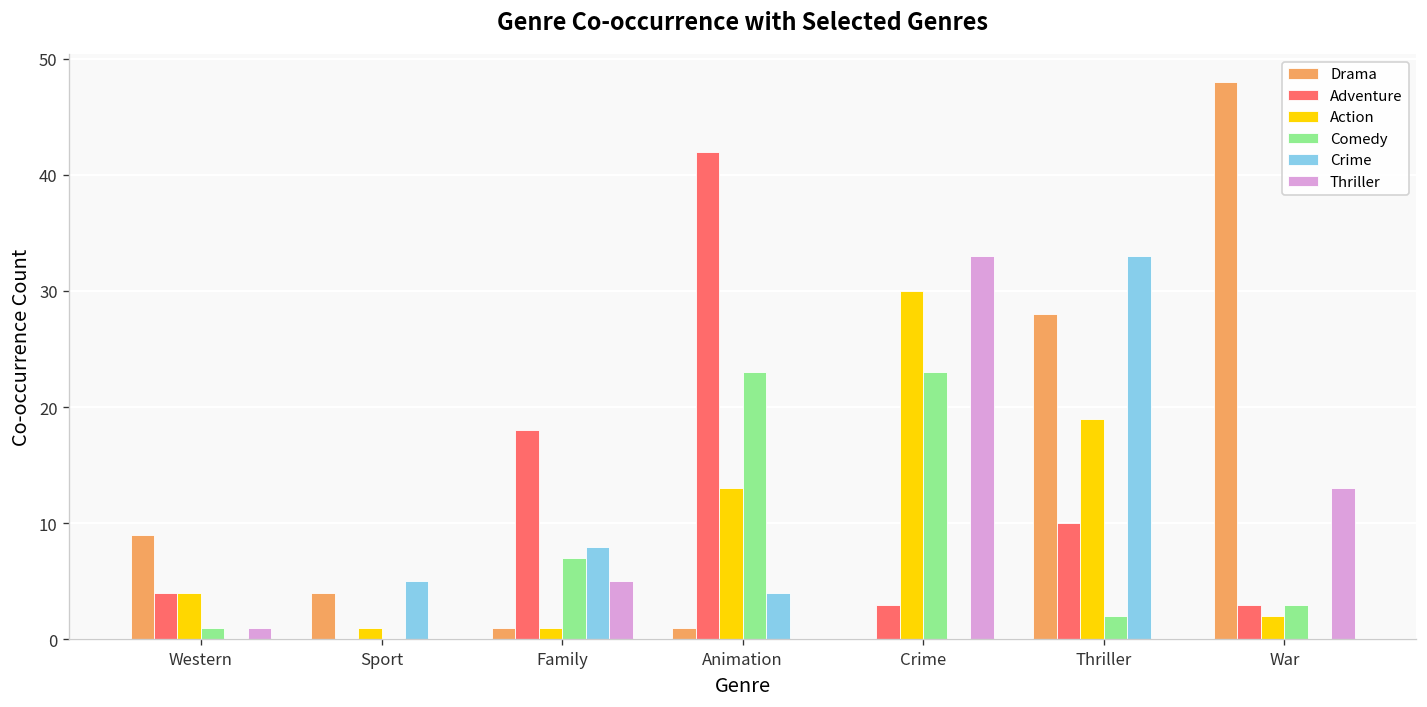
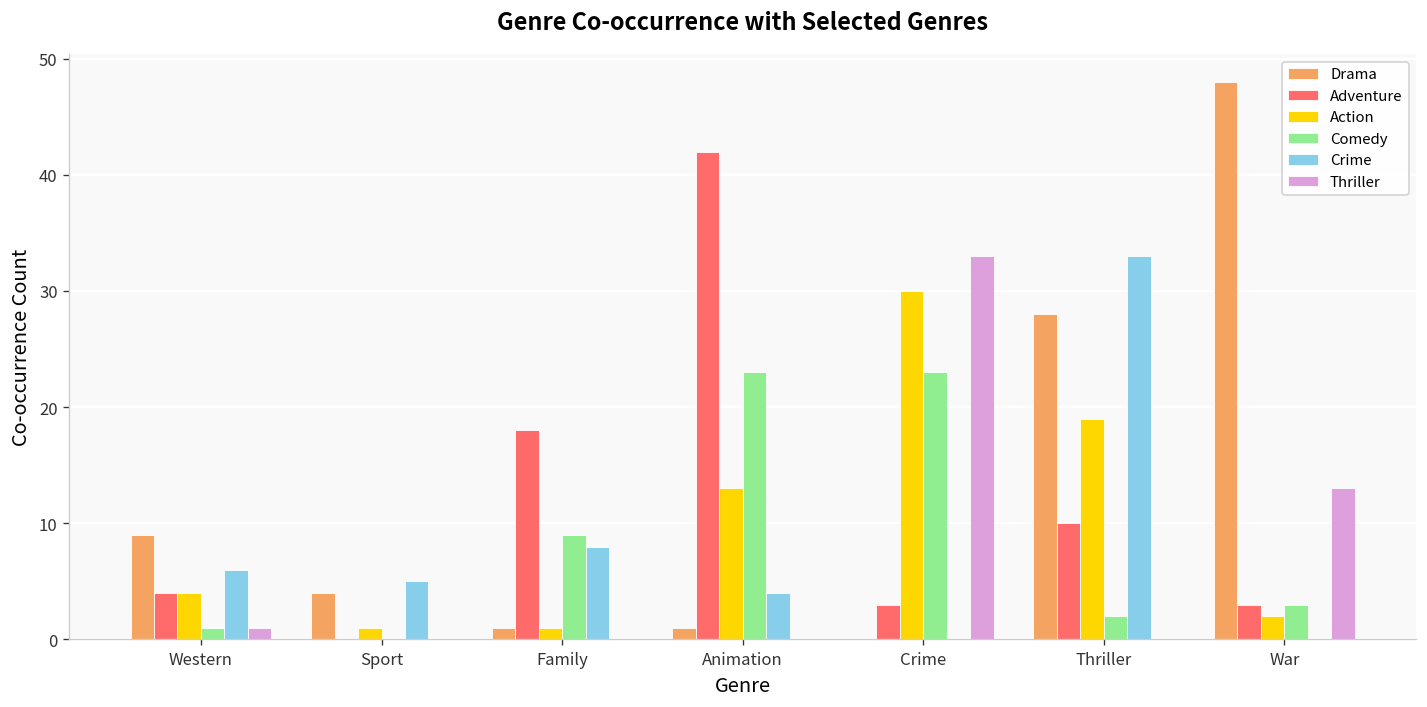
  {
    "Action": {
      "Western": 4,
      "Sport": 1,
      "Family": 1,
      "Animation": 13,
      "Crime": 30,
      "Thriller": 19,
      "War": 2
    },
    "Comedy": {
      "Western": 1,
      "Sport": 0,
-     "Family": 7,
+     "Family": 9,
      "Animation": 23,
      "Crime": 23,
      "Thriller": 2,
      "War": 3
    },
    "Crime": {
-     "Western": 0,
+     "Western": 6,
      "Sport": 5,
      "Family": 8,
      "Animation": 4,
      "Crime": 0,
      "Thriller": 33,
      "War": 0
    },
    "Thriller": {
      "Western": 1,
      "Sport": 0,
-     "Family": 5,
+     "Family": 0,
      "Animation": 0,
      "Crime": 33,
      "Thriller": 0,
      "War": 13
    }
  }
